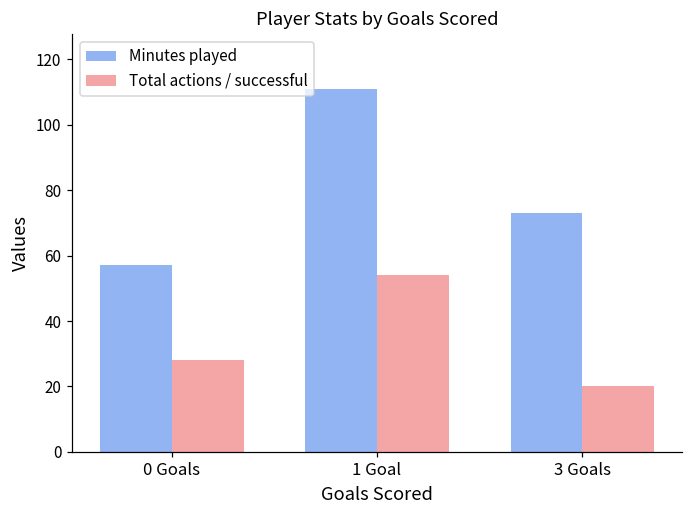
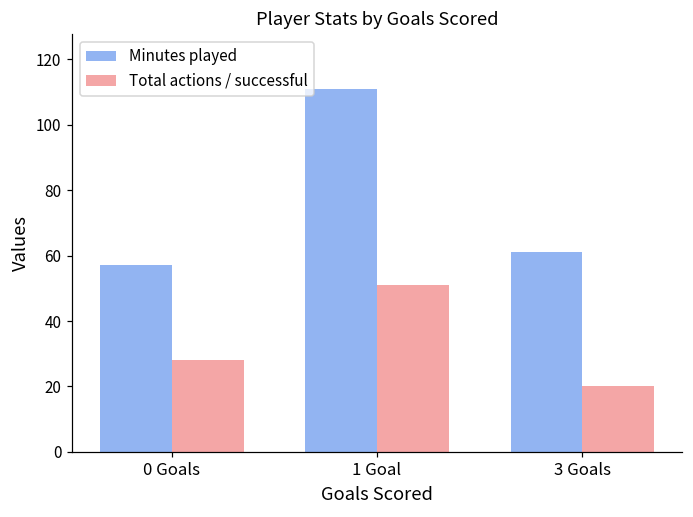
  {
    "Minutes played": {
      "0 Goals": 57,
      "1 Goal": 111,
-     "3 Goals": 73
+     "3 Goals": 61
    },
    "Total actions / successful": {
      "0 Goals": 28,
-     "1 Goal": 54,
+     "1 Goal": 51,
      "3 Goals": 20
    }
  }
